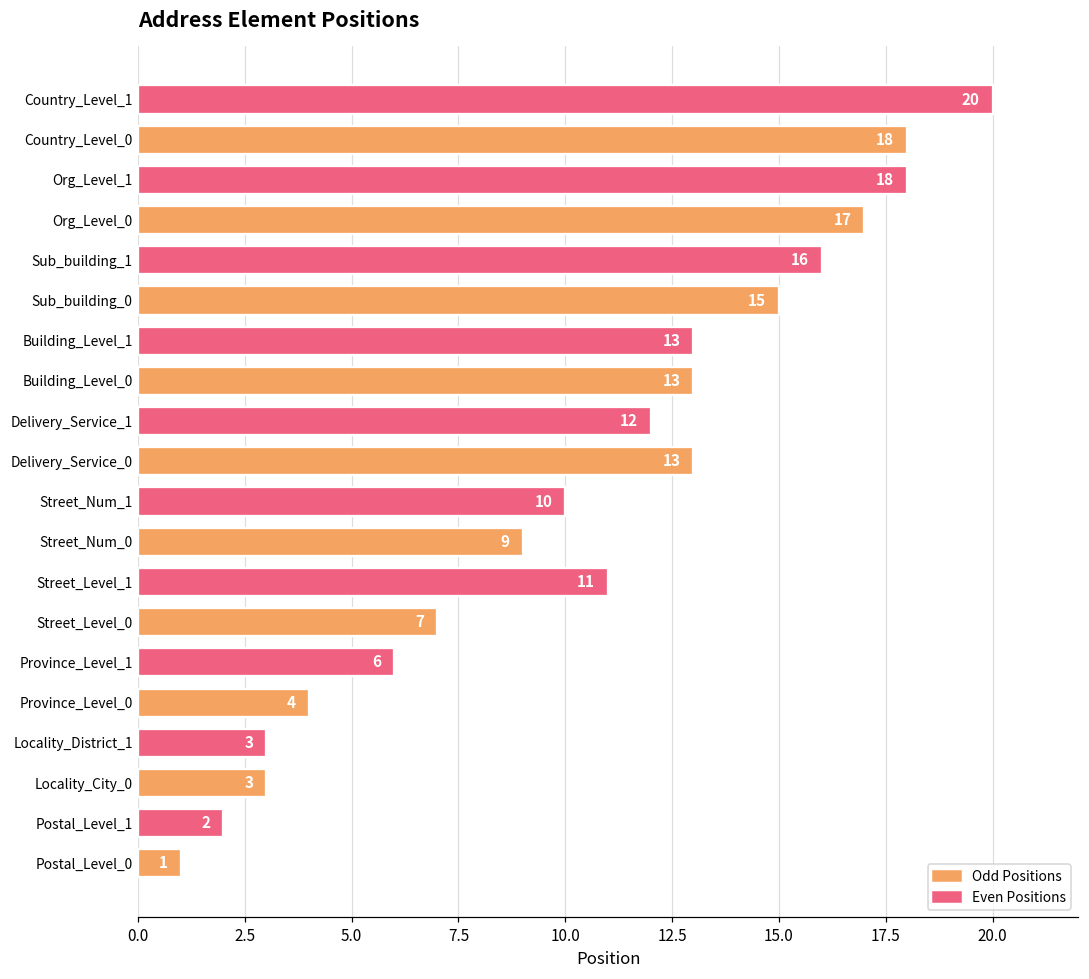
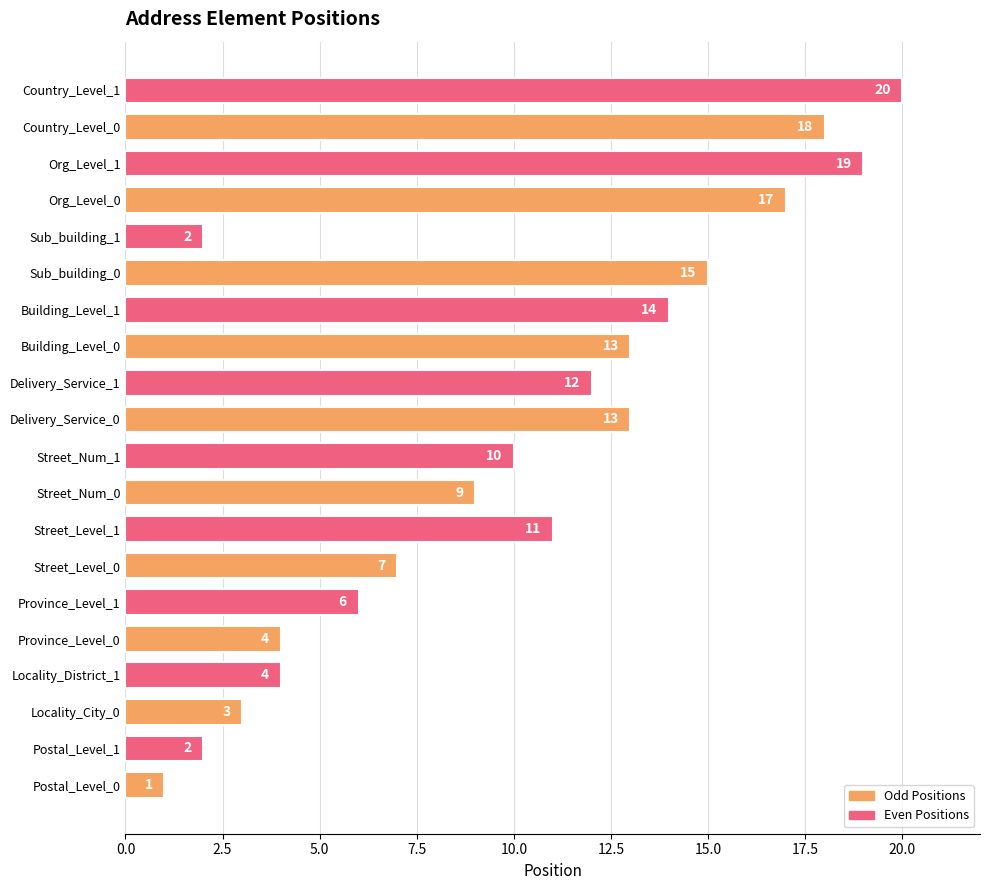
  {
    "Country_Level_1": 20,
    "Country_Level_0": 18,
-   "Org_Level_1": 18,
+   "Org_Level_1": 19,
    "Org_Level_0": 17,
-   "Sub_building_1": 16,
+   "Sub_building_1": 2,
    "Sub_building_0": 15,
-   "Building_Level_1": 13,
+   "Building_Level_1": 14,
    "Building_Level_0": 13,
    "Delivery_Service_1": 12,
    "Delivery_Service_0": 13,
    "Street_Num_1": 10,
    "Street_Num_0": 9,
    "Street_Level_1": 11,
    "Street_Level_0": 7,
    "Province_Level_1": 6,
    "Province_Level_0": 4,
-   "Locality_District_1": 3,
+   "Locality_District_1": 4,
    "Locality_City_0": 3,
    "Postal_Level_1": 2,
    "Postal_Level_0": 1
  }
